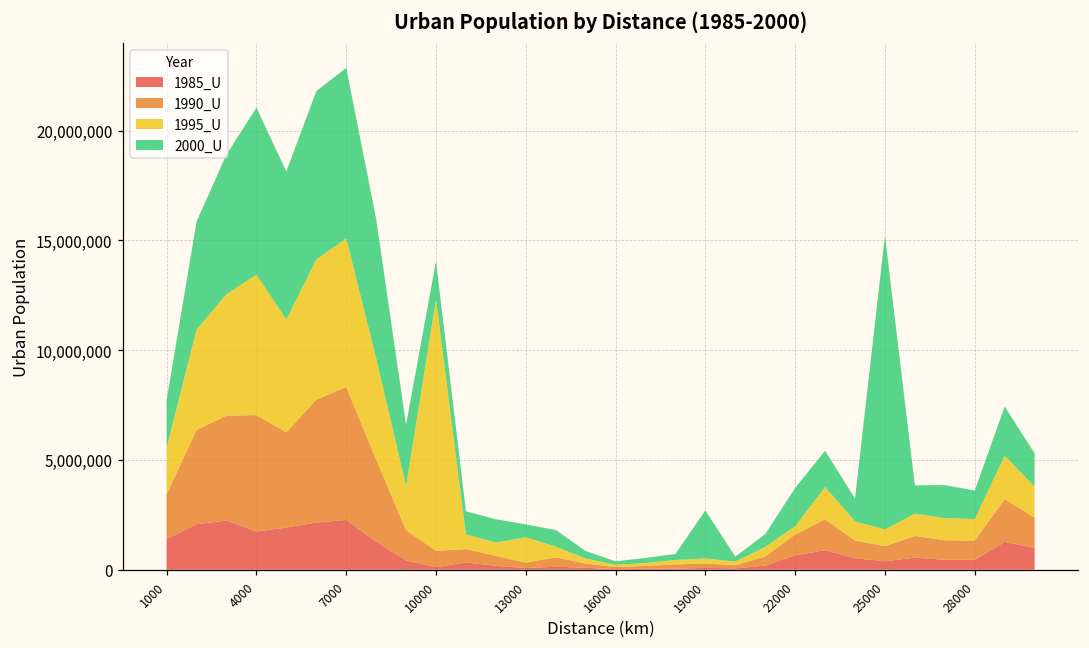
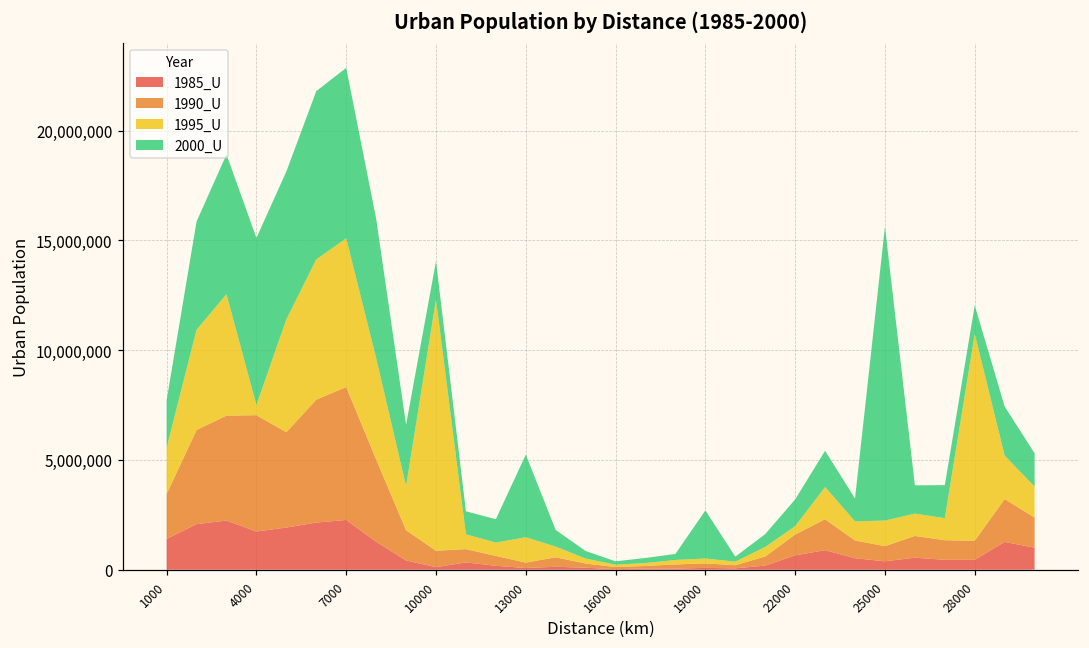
  {
    "1995_U": {
      "1000": "2,100,000",
-     "4000": "6,400,000",
+     "4000": "500,000",
      "7000": "6,800,000",
      "10000": "11,400,000",
      "13000": "1,200,000",
      "19000": "200,000",
      "22000": "400,000",
-     "25000": "800,000",
-     "28000": "1,000,000"
+     "25000": "1,200,000",
+     "28000": "9,400,000"
    },
    "2000_U": {
      "1000": "2,200,000",
      "4000": "7,600,000",
      "7000": "7,800,000",
      "10000": "1,700,000",
-     "13000": "600,000",
+     "13000": "3,800,000",
      "16000": "200,000",
      "19000": "2,200,000",
-     "22000": "1,700,000",
+     "22000": "1,200,000",
      "25000": "13,400,000",
      "28000": "1,300,000"
    }
  }
